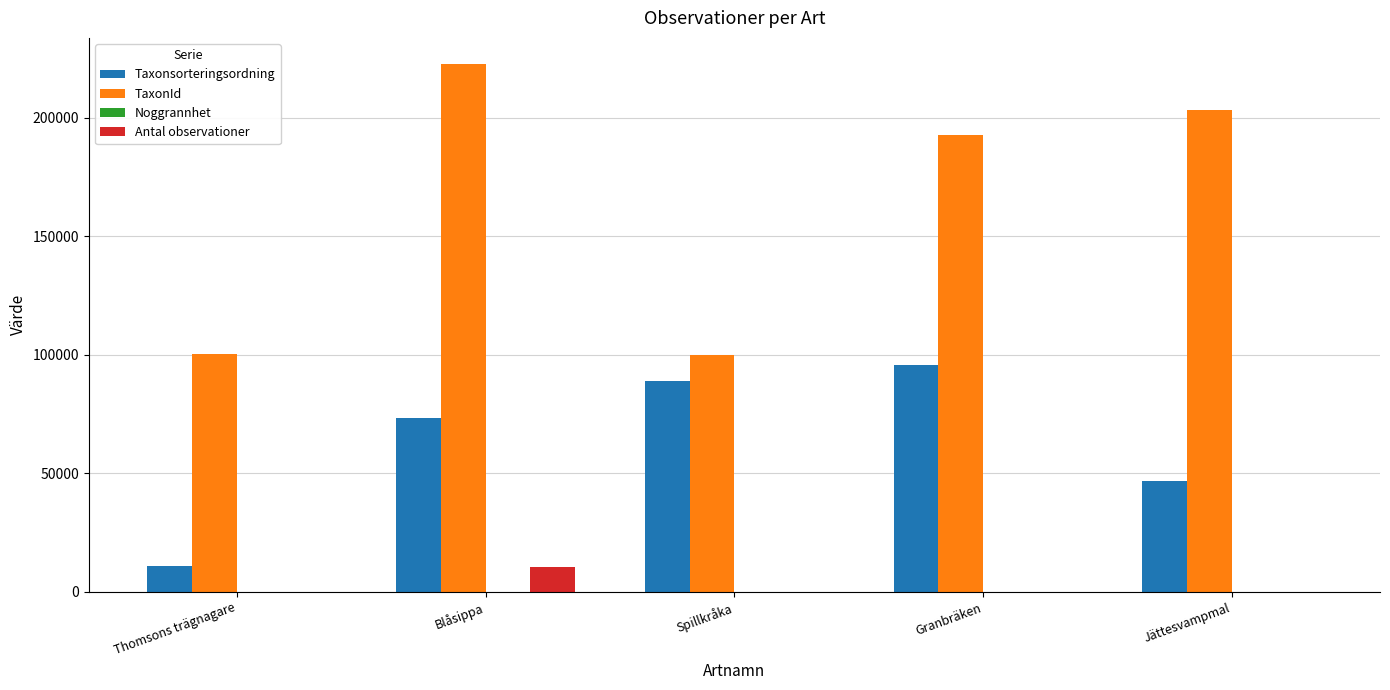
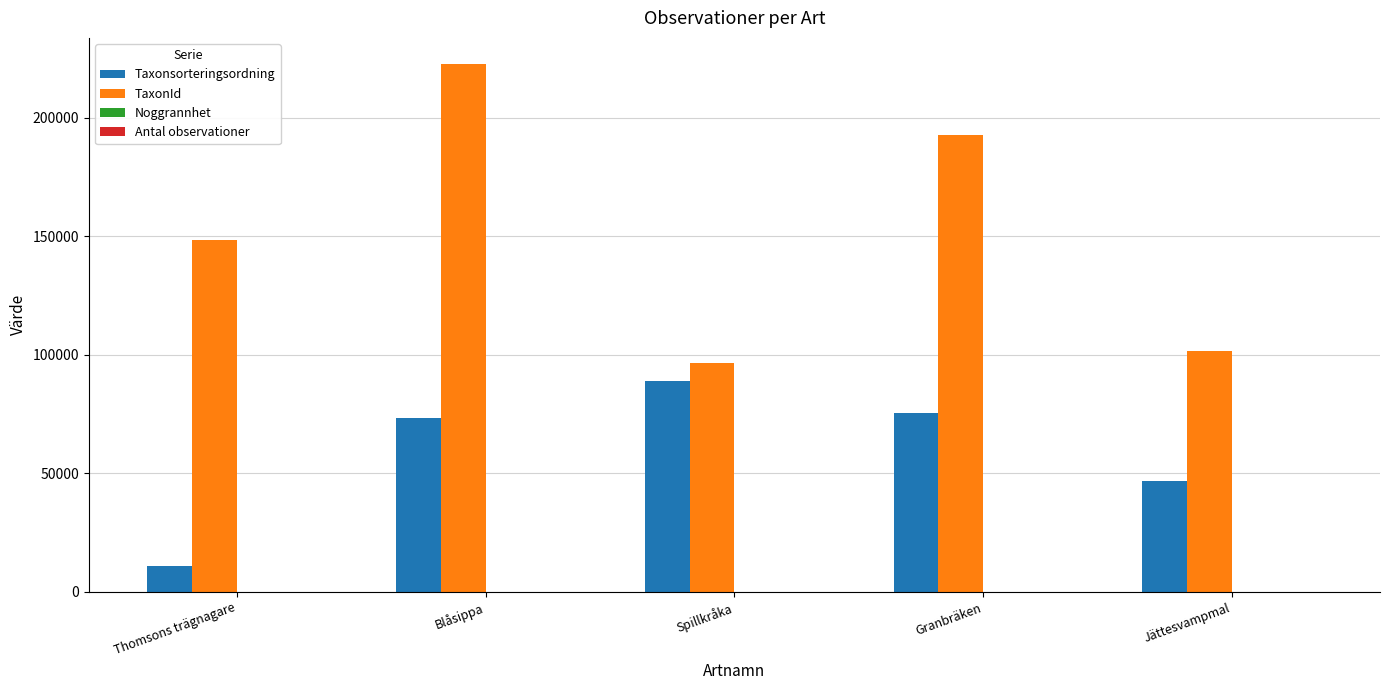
  {
    "Taxonsorteringsordning": {
      "Thomsons trägnagare": 11000,
      "Blåsippa": 73000,
      "Spillkråka": 89000,
-     "Granbräken": 96000,
+     "Granbräken": 75000,
      "Jättesvampmal": 47000
    },
    "TaxonId": {
-     "Thomsons trägnagare": 100000,
+     "Thomsons trägnagare": 148000,
      "Blåsippa": 222000,
-     "Spillkråka": 100000,
+     "Spillkråka": 97000,
      "Granbräken": 193000,
-     "Jättesvampmal": 203000
+     "Jättesvampmal": 102000
    },
    "Antal observationer": {
-     "Blåsippa": 11000
+     "Blåsippa": 0
    }
  }
